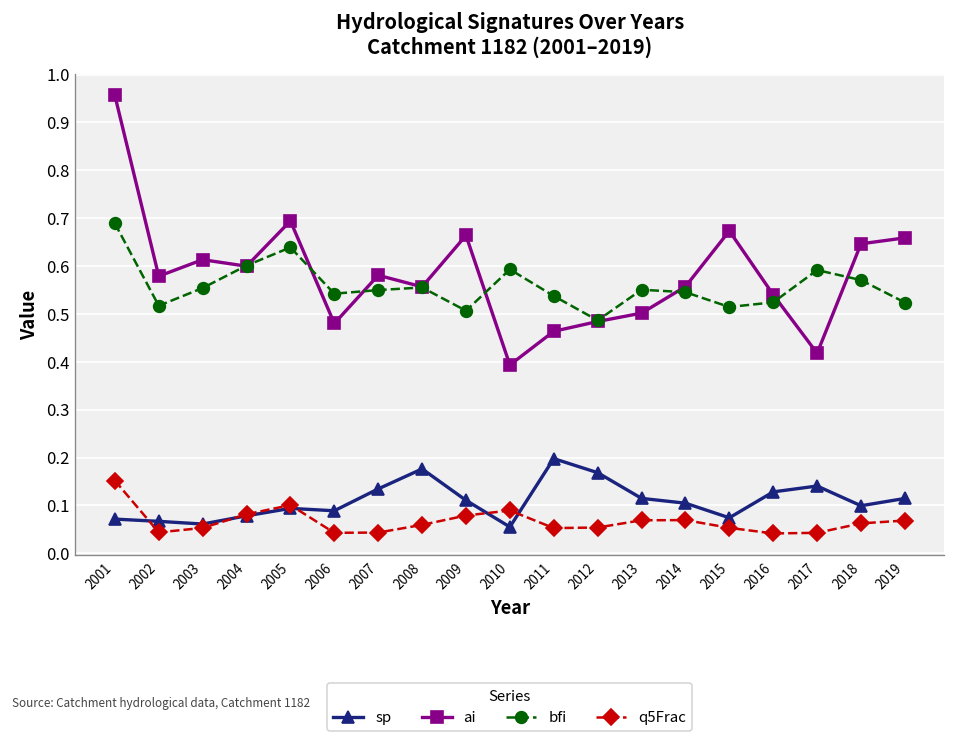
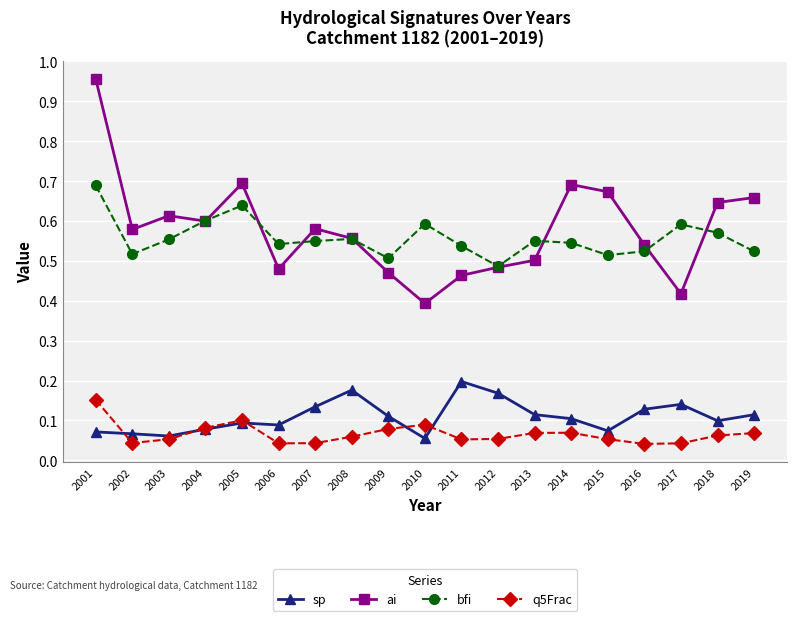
  {
    "ai": {
      "2001": 0.96,
      "2002": 0.58,
      "2003": 0.61,
      "2005": 0.69,
      "2006": 0.48,
      "2007": 0.58,
-     "2009": 0.66,
+     "2009": 0.47,
      "2010": 0.39,
      "2011": 0.46,
      "2013": 0.50,
-     "2014": 0.56,
+     "2014": 0.69,
      "2015": 0.67,
      "2016": 0.54,
      "2017": 0.42,
      "2018": 0.65,
      "2019": 0.66
    },
    "bfi": {
      "2001": 0.69,
      "2002": 0.52,
      "2003": 0.55,
      "2005": 0.64,
      "2006": 0.54,
      "2007": 0.55,
      "2009": 0.51,
      "2010": 0.59,
      "2011": 0.54,
      "2013": 0.55,
      "2014": 0.55,
      "2015": 0.51,
      "2016": 0.52,
      "2017": 0.59,
      "2018": 0.57,
      "2019": 0.52
    }
  }
